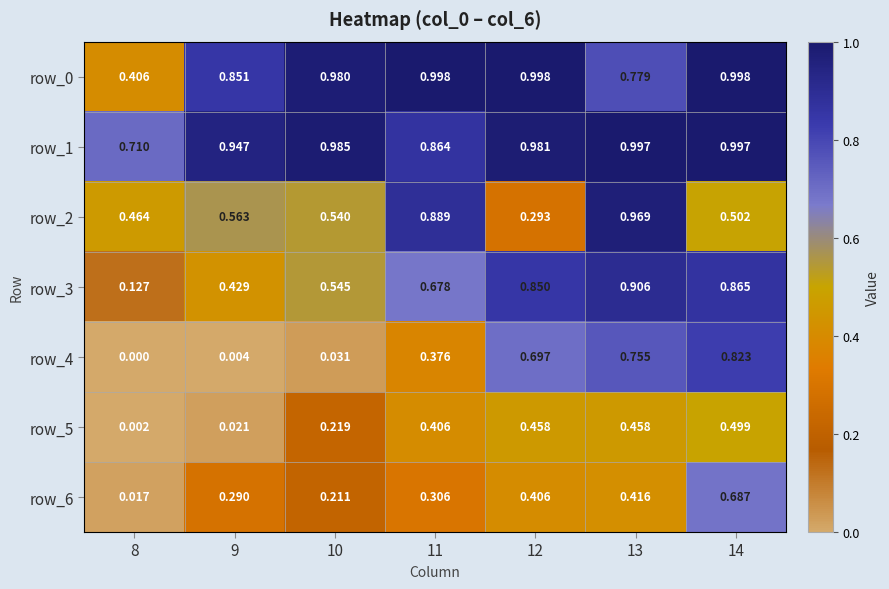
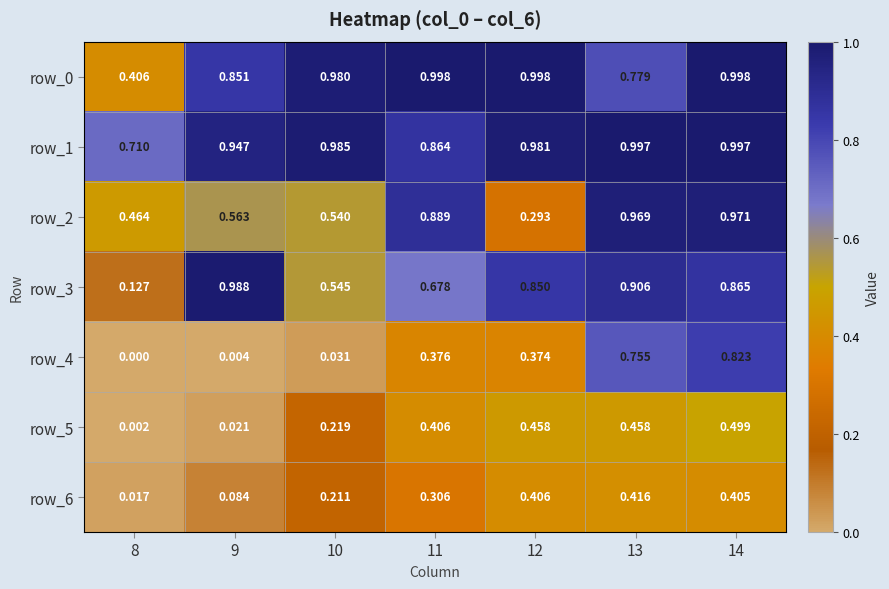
  {
    "row_0": {
      "8": 0.406,
      "9": 0.851,
      "10": 0.980,
      "11": 0.998,
      "12": 0.998,
      "13": 0.779,
      "14": 0.998
    },
    "row_1": {
      "8": 0.710,
      "9": 0.947,
      "10": 0.985,
      "11": 0.864,
      "12": 0.981,
      "13": 0.997,
      "14": 0.997
    },
    "row_2": {
      "8": 0.464,
      "9": 0.563,
      "10": 0.540,
      "11": 0.889,
      "12": 0.293,
      "13": 0.969,
-     "14": 0.502
+     "14": 0.971
    },
    "row_3": {
      "8": 0.127,
-     "9": 0.429,
+     "9": 0.988,
      "10": 0.545,
      "11": 0.678,
      "12": 0.850,
      "13": 0.906,
      "14": 0.865
    },
    "row_4": {
      "8": 0.000,
      "9": 0.004,
      "10": 0.031,
      "11": 0.376,
-     "12": 0.697,
+     "12": 0.374,
      "13": 0.755,
      "14": 0.823
    },
    "row_5": {
      "8": 0.002,
      "9": 0.021,
      "10": 0.219,
      "11": 0.406,
      "12": 0.458,
      "13": 0.458,
      "14": 0.499
    },
    "row_6": {
      "8": 0.017,
-     "9": 0.290,
+     "9": 0.084,
      "10": 0.211,
      "11": 0.306,
      "12": 0.406,
      "13": 0.416,
-     "14": 0.687
+     "14": 0.405
    }
  }
